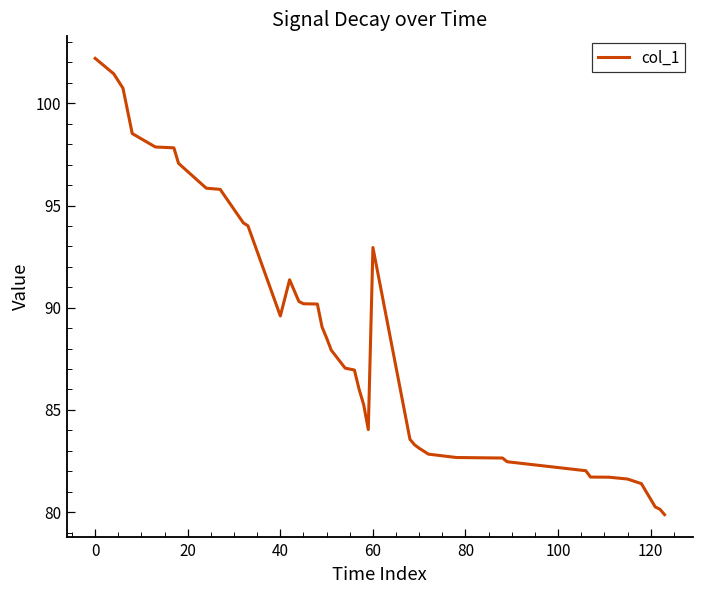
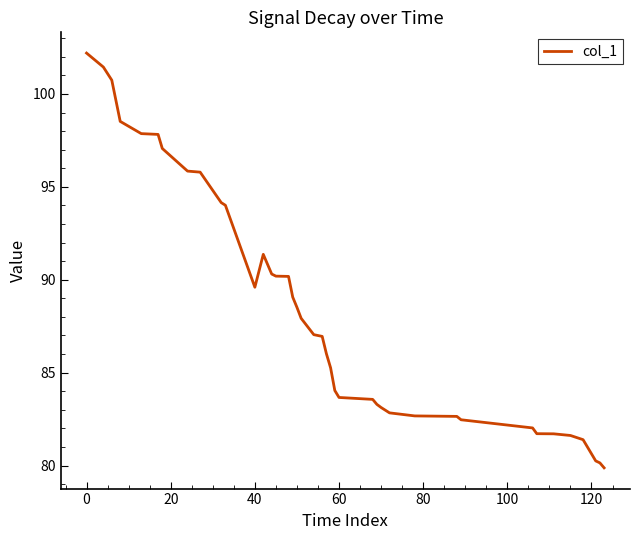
  {
    "0": 102.2,
    "40": 89.6,
-   "60": 92.9
+   "60": 83.7
  }
